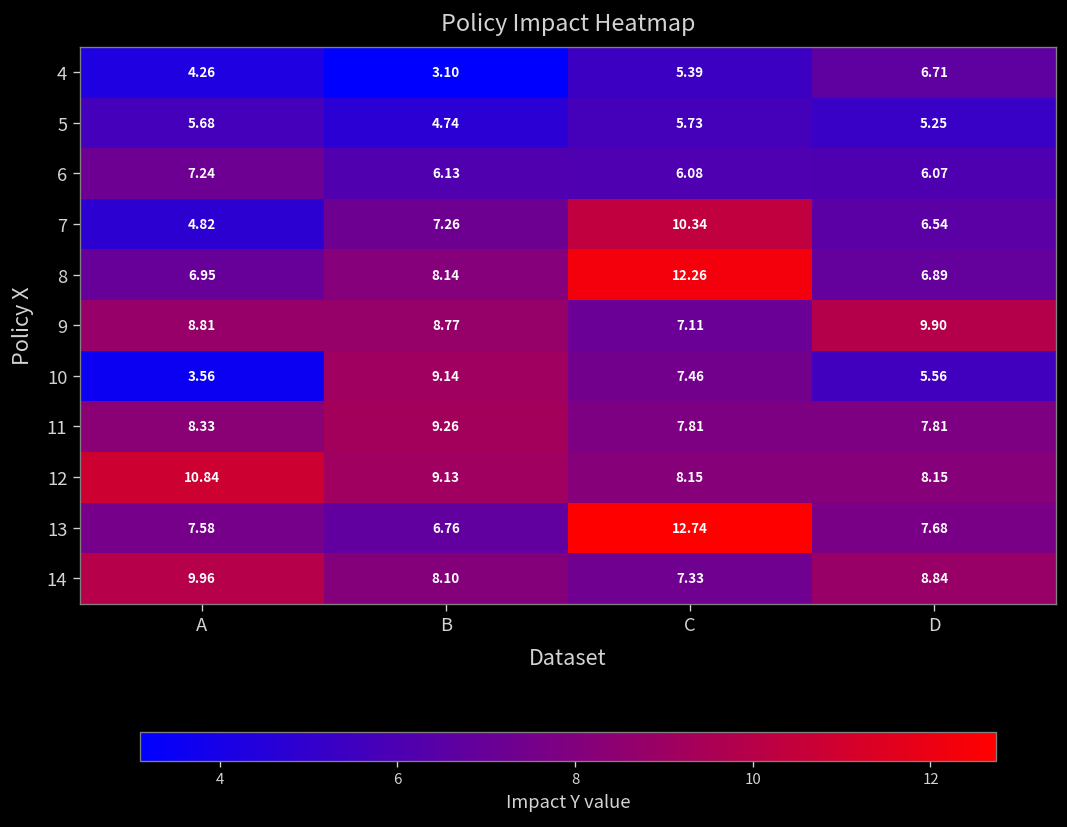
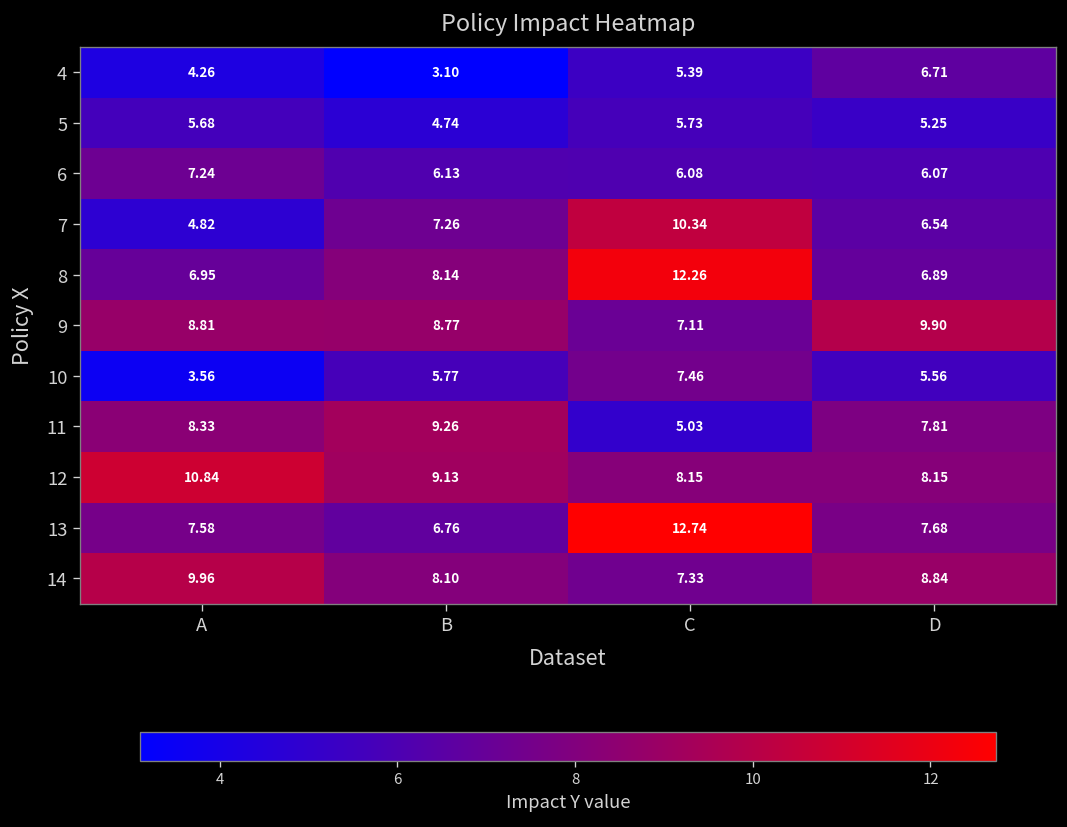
  {
    "4": {
      "A": 4.26,
      "B": 3.10,
      "C": 5.39,
      "D": 6.71
    },
    "5": {
      "A": 5.68,
      "B": 4.74,
      "C": 5.73,
      "D": 5.25
    },
    "6": {
      "A": 7.24,
      "B": 6.13,
      "C": 6.08,
      "D": 6.07
    },
    "7": {
      "A": 4.82,
      "B": 7.26,
      "C": 10.34,
      "D": 6.54
    },
    "8": {
      "A": 6.95,
      "B": 8.14,
      "C": 12.26,
      "D": 6.89
    },
    "9": {
      "A": 8.81,
      "B": 8.77,
      "C": 7.11,
      "D": 9.90
    },
    "10": {
      "A": 3.56,
-     "B": 9.14,
+     "B": 5.77,
      "C": 7.46,
      "D": 5.56
    },
    "11": {
      "A": 8.33,
      "B": 9.26,
-     "C": 7.81,
+     "C": 5.03,
      "D": 7.81
    },
    "12": {
      "A": 10.84,
      "B": 9.13,
      "C": 8.15,
      "D": 8.15
    },
    "13": {
      "A": 7.58,
      "B": 6.76,
      "C": 12.74,
      "D": 7.68
    },
    "14": {
      "A": 9.96,
      "B": 8.10,
      "C": 7.33,
      "D": 8.84
    }
  }
